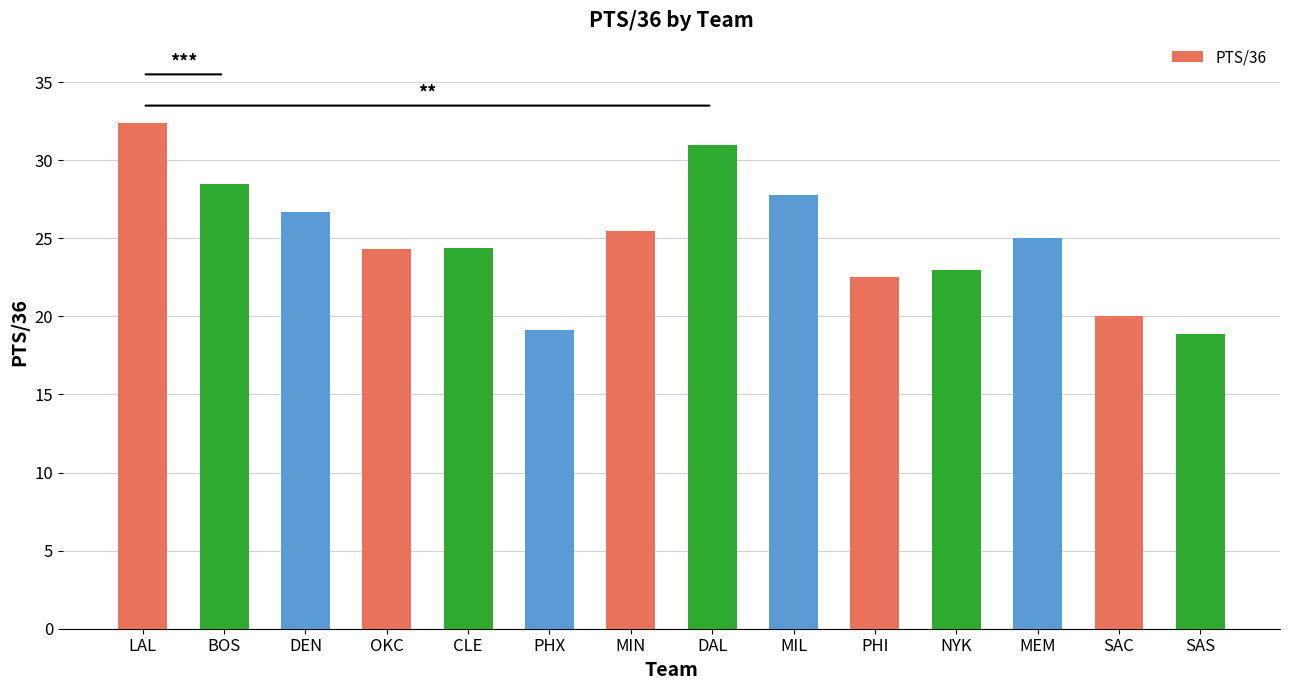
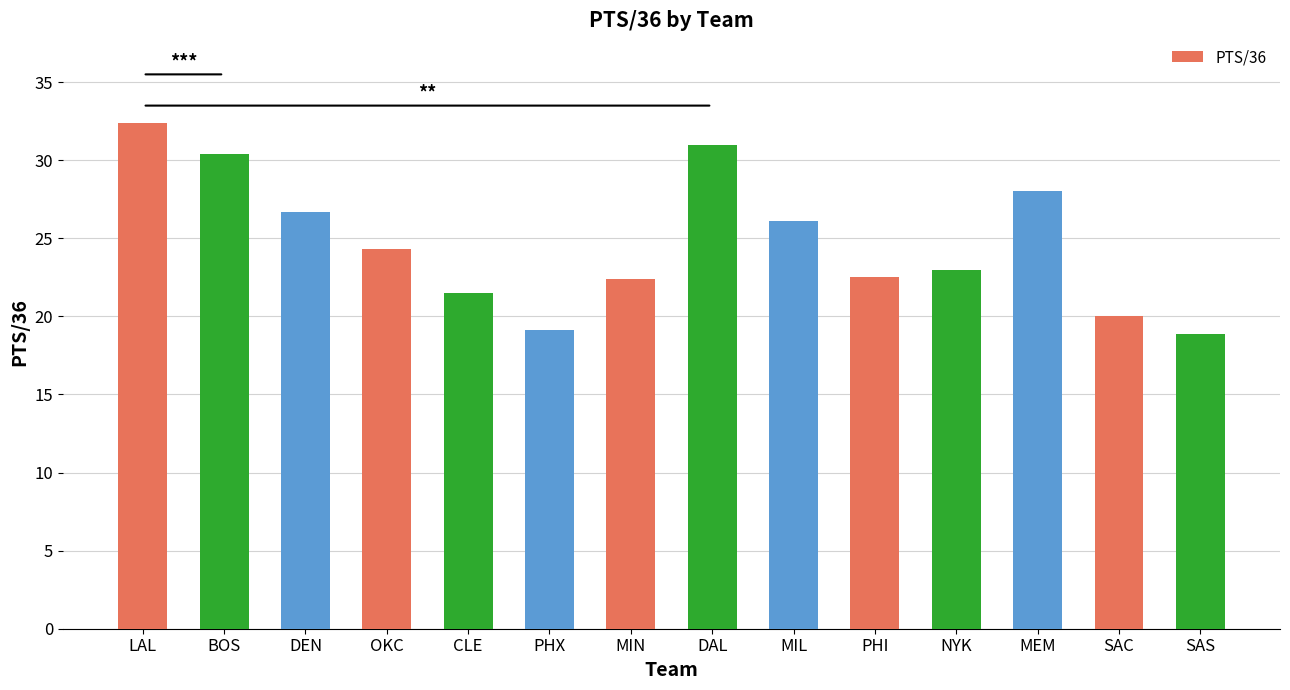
  {
    "LAL": 32.4,
-   "BOS": 28.5,
+   "BOS": 30.4,
    "DEN": 26.7,
    "OKC": 24.3,
-   "CLE": 24.4,
+   "CLE": 21.5,
    "PHX": 19.1,
-   "MIN": 25.5,
+   "MIN": 22.4,
    "DAL": 31.0,
-   "MIL": 27.8,
+   "MIL": 26.1,
    "PHI": 22.5,
    "NYK": 23.0,
-   "MEM": 25,
+   "MEM": 28,
    "SAC": 20.0,
    "SAS": 18.9
  }
